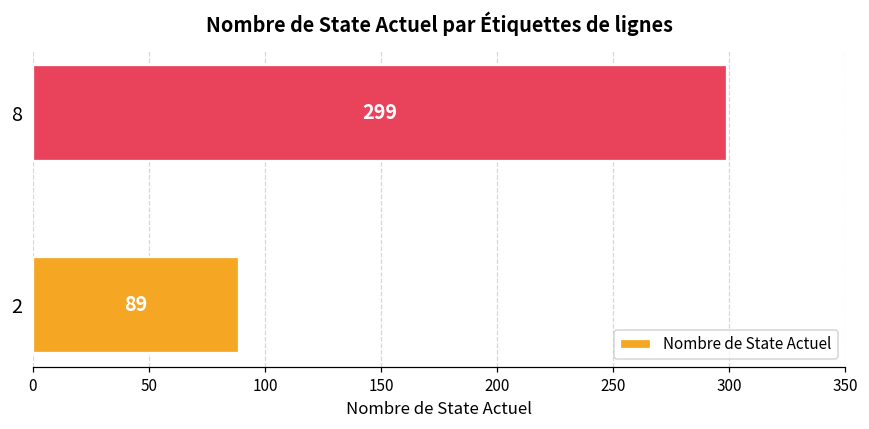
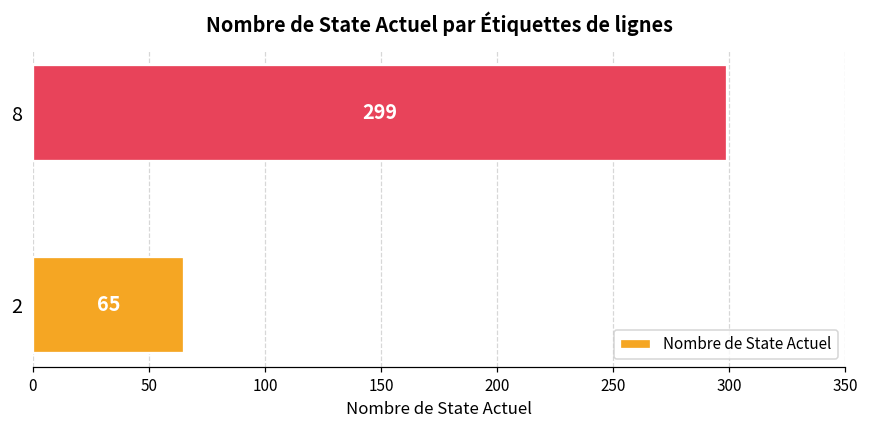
  {
    "8": 299,
-   "2": 89
+   "2": 65
  }
